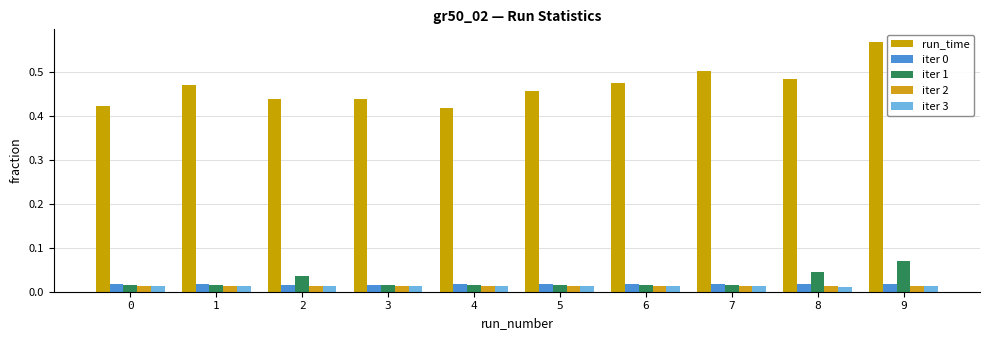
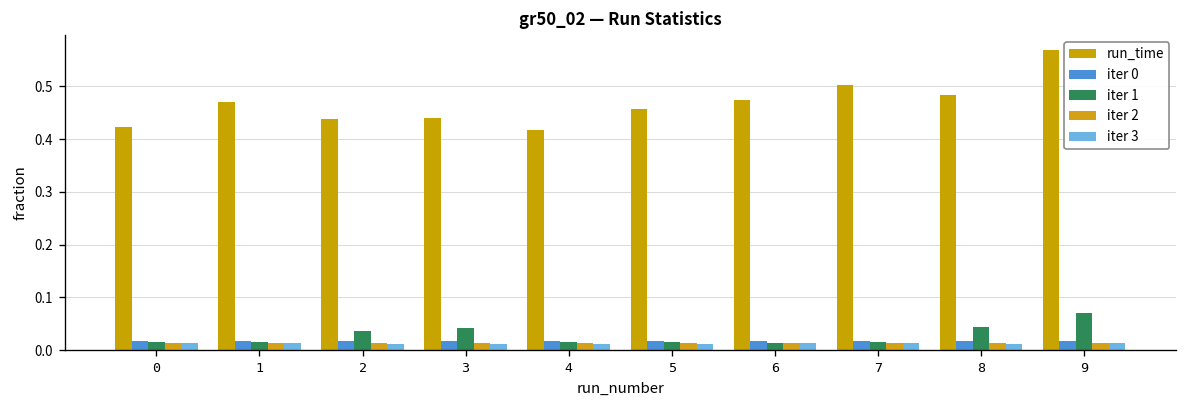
  {
    "iter 1": {
      "0": 0.01,
      "1": 0.01,
      "2": 0.04,
-     "3": 0.01,
+     "3": 0.04,
      "4": 0.01,
      "5": 0.01,
      "6": 0.01,
      "7": 0.01,
      "8": 0.04,
      "9": 0.07
    }
  }
